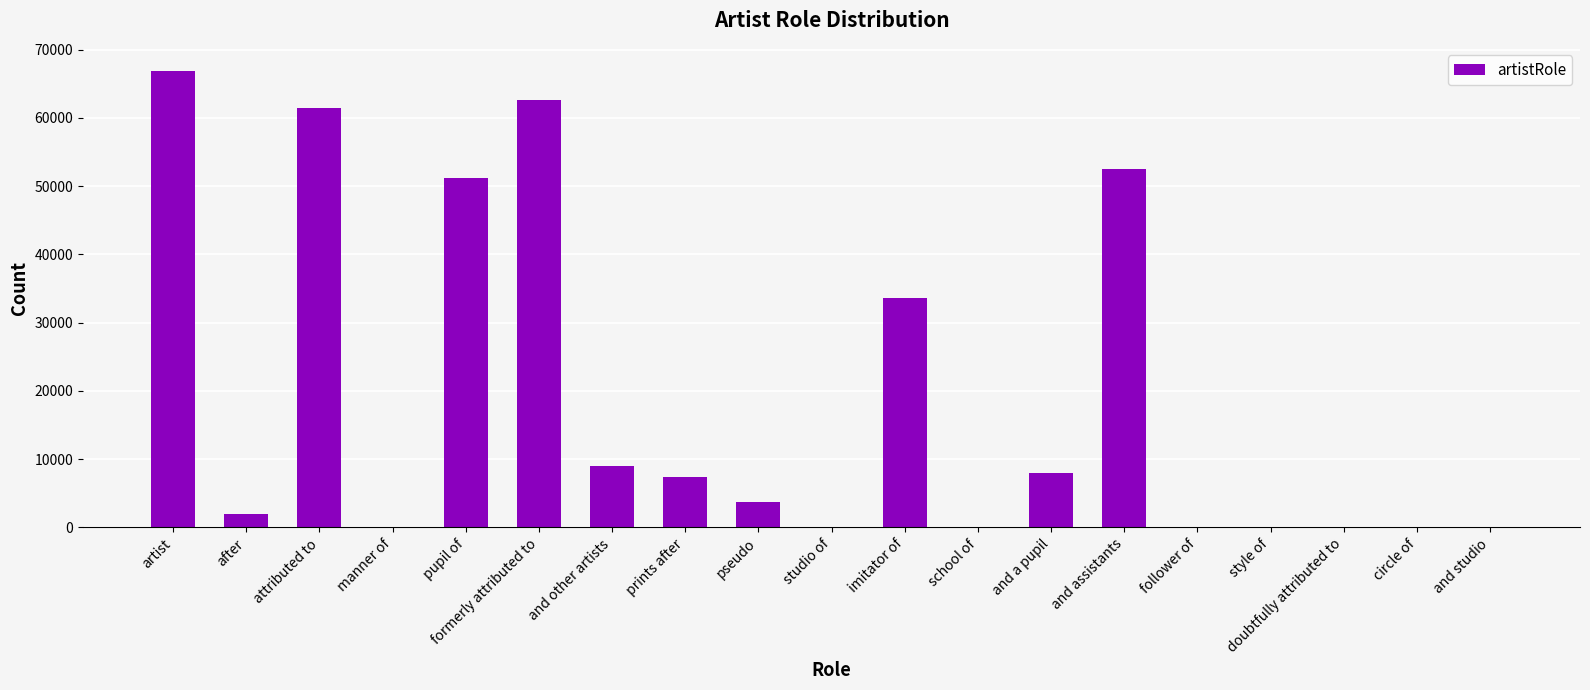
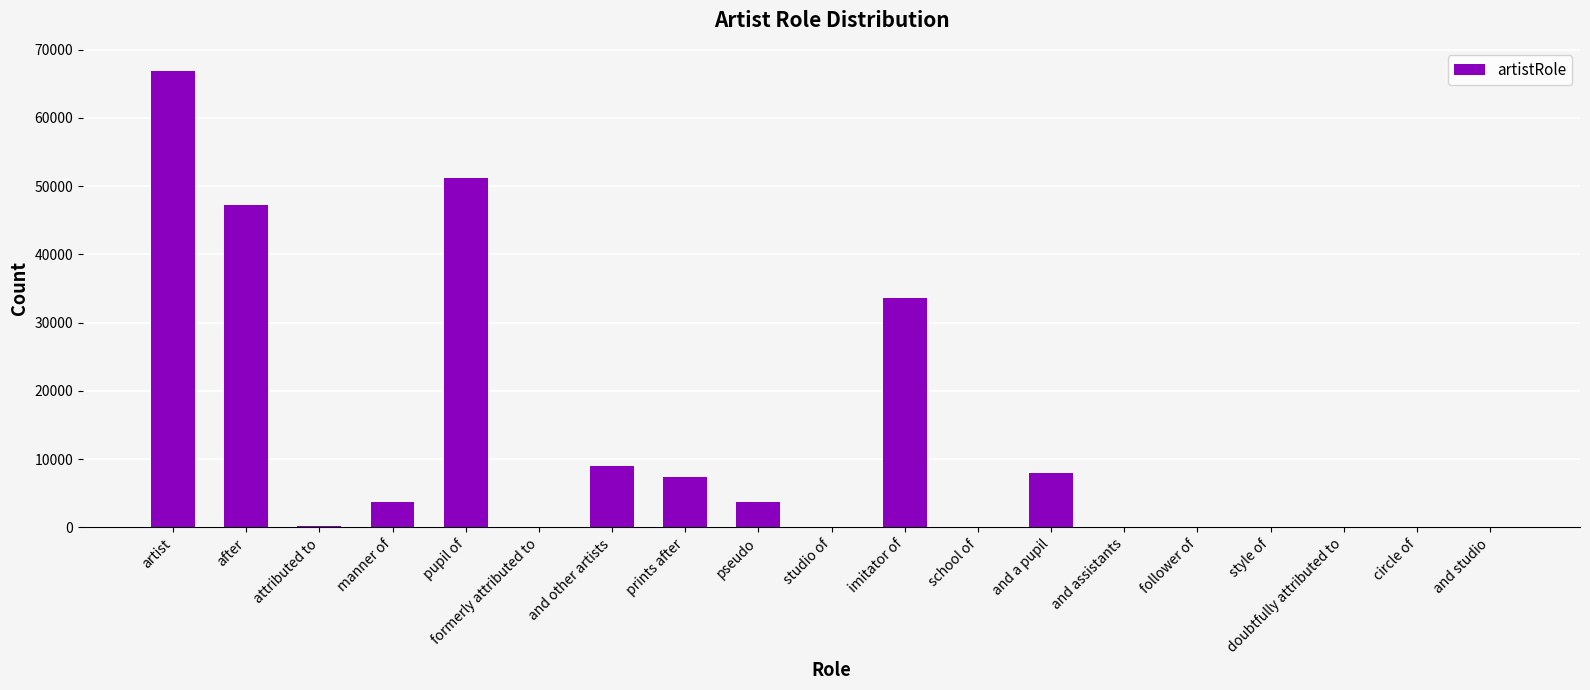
  {
    "artist": 67000,
-   "after": 2000,
-   "attributed to": 61000,
-   "manner of": 0,
+   "after": 47000,
+   "attributed to": 0,
+   "manner of": 4000,
    "pupil of": 51000,
-   "formerly attributed to": 63000,
+   "formerly attributed to": 0,
    "and other artists": 9000,
    "prints after": 7000,
    "pseudo": 4000,
    "imitator of": 34000,
    "and a pupil": 8000,
-   "and assistants": 52000
+   "and assistants": 0
  }
